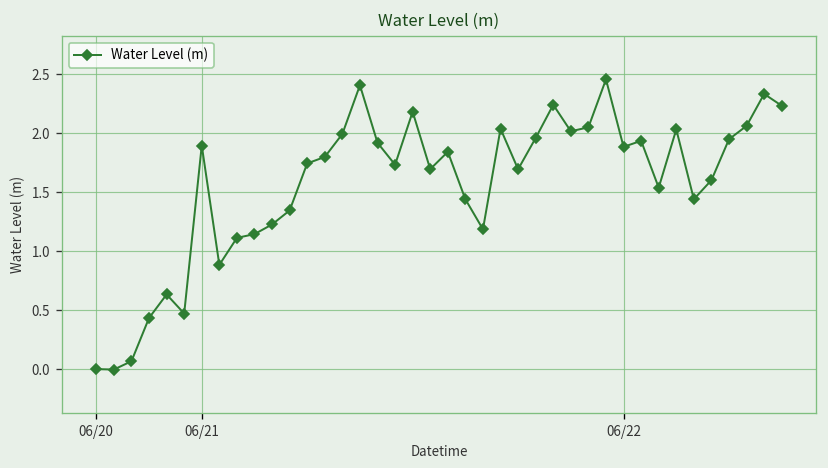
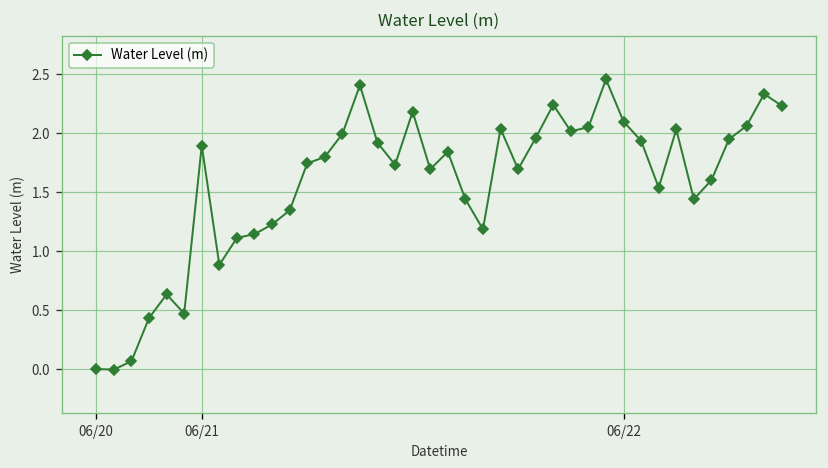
  {
    "06/20": 0.0,
    "06/21": 1.9,
-   "06/22": 1.9
+   "06/22": 2.1
  }
